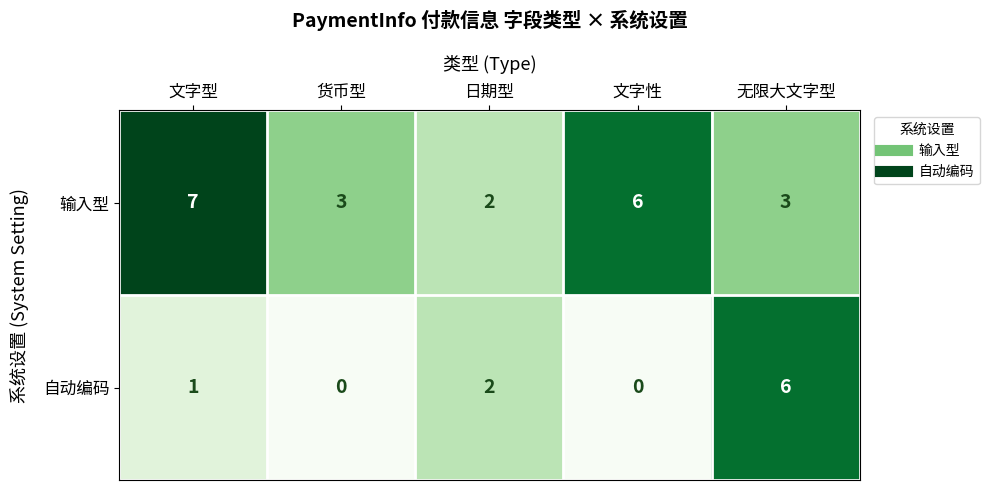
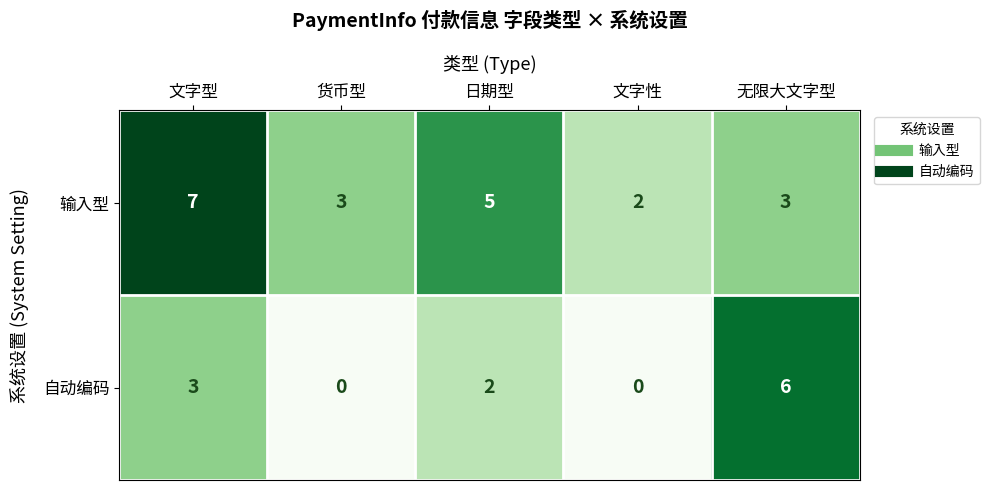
  {
    "输入型": {
      "文字型": 7,
      "货币型": 3,
-     "日期型": 2,
-     "文字性": 6,
+     "日期型": 5,
+     "文字性": 2,
      "无限大文字型": 3
    },
    "自动编码": {
-     "文字型": 1,
+     "文字型": 3,
      "货币型": 0,
      "日期型": 2,
      "文字性": 0,
      "无限大文字型": 6
    }
  }
